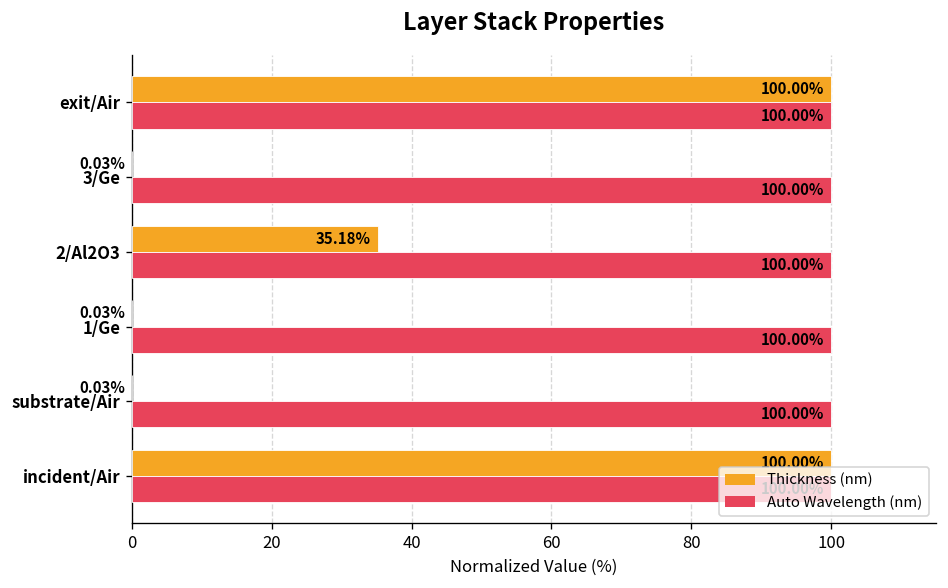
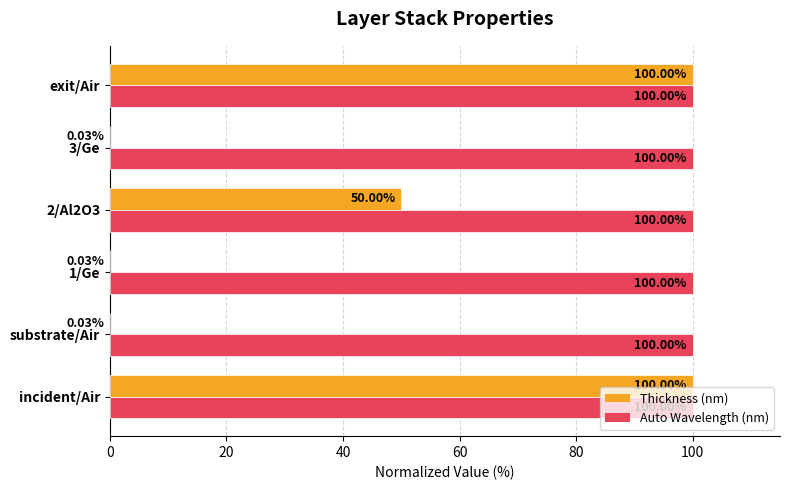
  {
    "Thickness (nm)": {
      "exit/Air": "100.00%",
      "3/Ge": "0.03%",
-     "2/Al2O3": "35.18%",
+     "2/Al2O3": "50.00%",
      "1/Ge": "0.03%",
      "substrate/Air": "0.03%"
    },
    "Auto Wavelength (nm)": {
      "exit/Air": "100.00%",
      "3/Ge": "100.00%",
      "2/Al2O3": "100.00%",
      "1/Ge": "100.00%",
      "substrate/Air": "100.00%"
    }
  }
